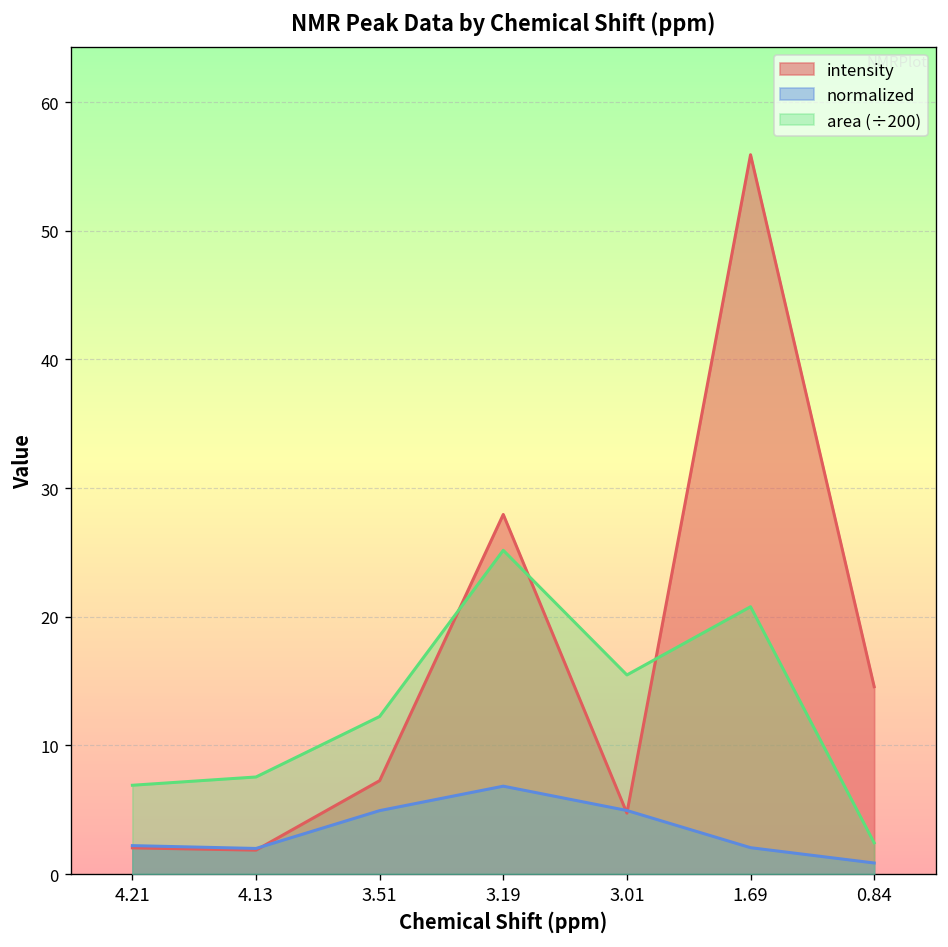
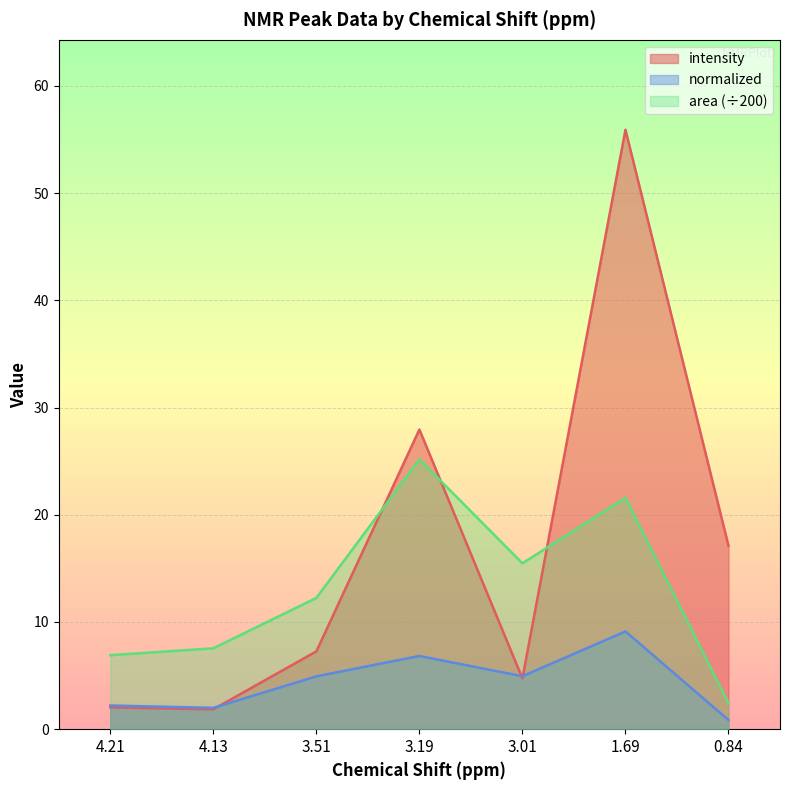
  {
    "intensity": {
      "3.51": 7.3,
      "3.19": 27.9,
      "1.69": 55.9,
-     "0.84": 14.6
+     "0.84": 17.1
    },
    "normalized": {
      "3.51": 4.9,
      "3.19": 6.8,
-     "1.69": 2.1,
+     "1.69": 9.1,
      "0.84": 0.9
    },
    "area (÷200)": {
      "4.21": 6.9,
      "4.13": 7.5,
      "3.51": 12.2,
      "3.19": 25.2,
      "3.01": 15.5,
-     "1.69": 20.8,
+     "1.69": 21.6,
      "0.84": 2.4
    }
  }
